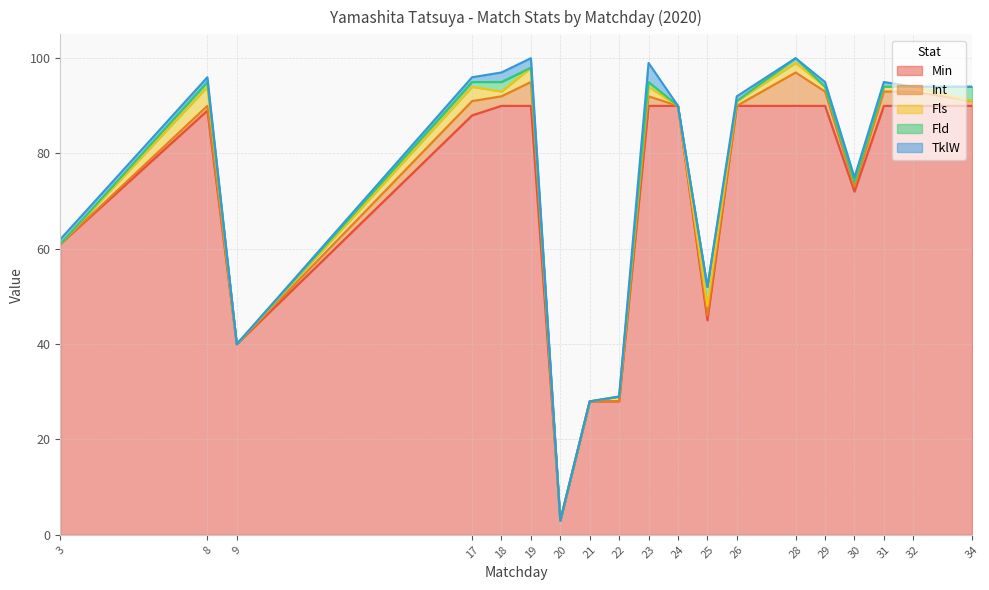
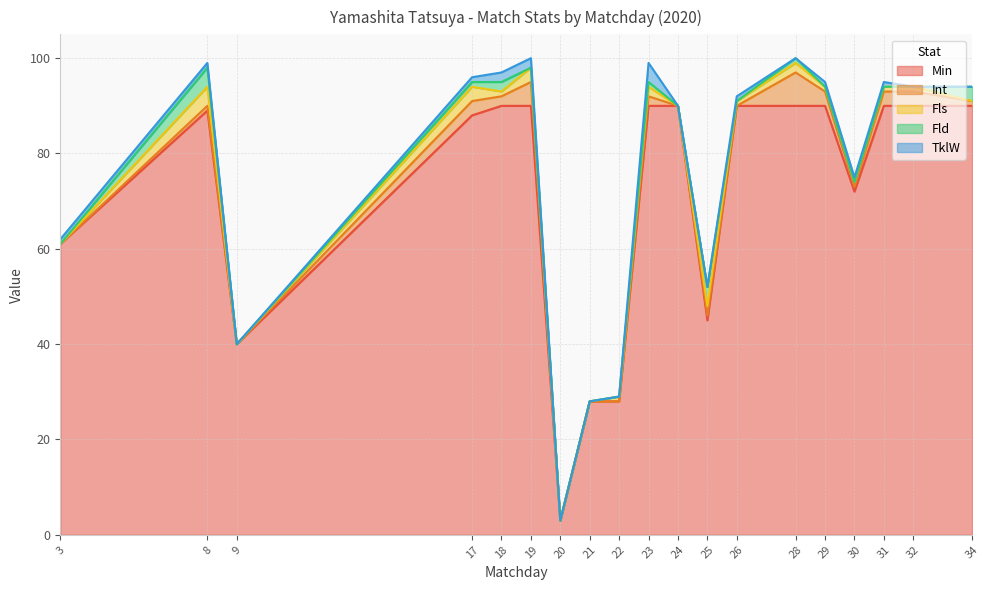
  {
    "Fld": {
-     "8": 1,
+     "8": 4,
      "17": 1,
      "18": 2,
      "23": 1
    },
    "TklW": {
      "3": 1,
      "8": 1,
      "17": 1,
      "18": 2,
      "19": 2,
      "23": 4,
      "26": 1,
      "29": 1,
      "30": 1,
      "31": 1
    }
  }
